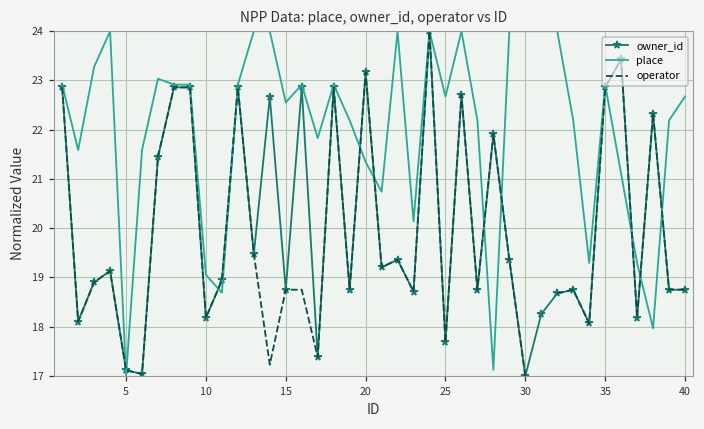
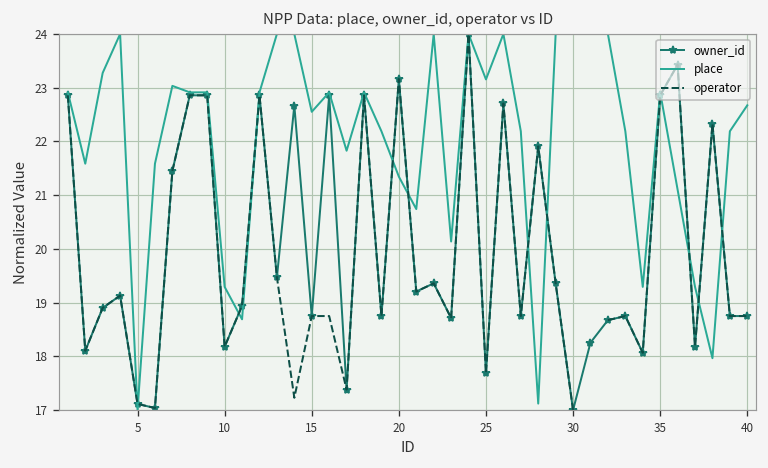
  {
    "place": {
      "5": 17.0,
-     "10": 19.1,
+     "10": 19.3,
      "15": 22.6,
      "20": 21.3,
-     "25": 22.7,
+     "25": 23.2,
      "30": 24.0,
      "40": 22.7
    }
  }
